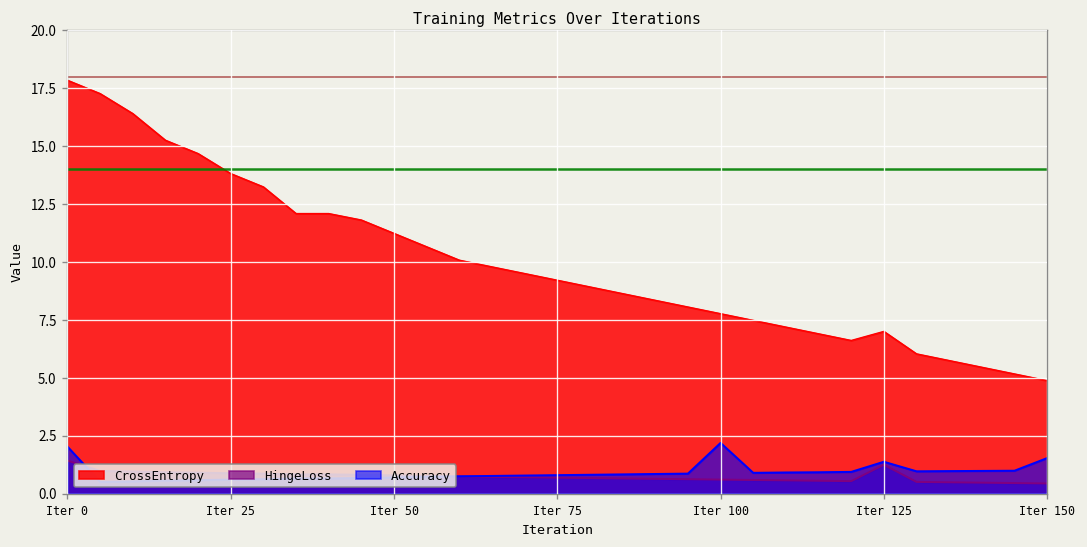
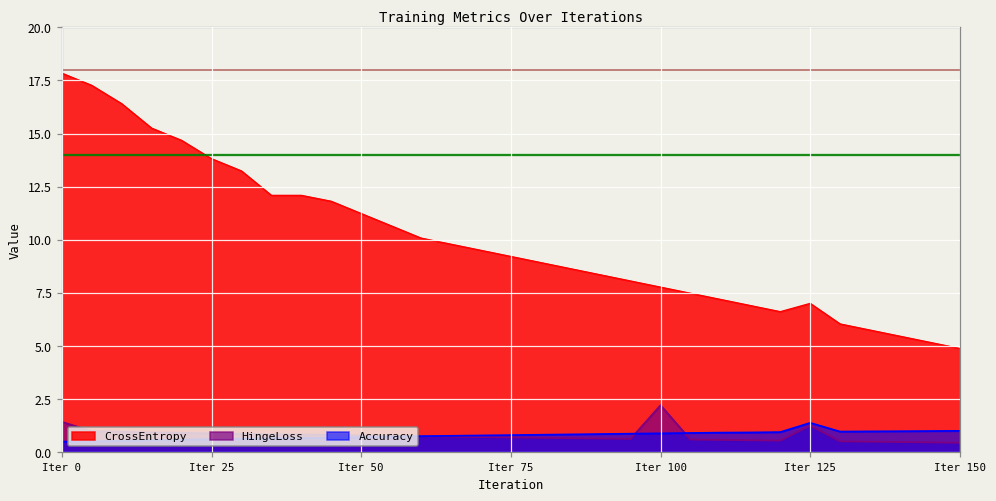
  {
    "CrossEntropy": {
      "Iter 0": 17.8,
      "Iter 25": 13.8,
      "Iter 50": 11.2,
      "Iter 75": 9.2,
      "Iter 100": 7.8,
      "Iter 125": 7.0,
      "Iter 150": 4.9
    },
    "HingeLoss": {
      "Iter 0": 1.4,
-     "Iter 100": 0.6,
+     "Iter 100": 2.2,
      "Iter 150": 0.4
    },
    "Accuracy": {
-     "Iter 0": 2.0,
-     "Iter 100": 2.2,
-     "Iter 150": 1.5
+     "Iter 0": 0.5,
+     "Iter 100": 0.9,
+     "Iter 150": 1.0
    }
  }
